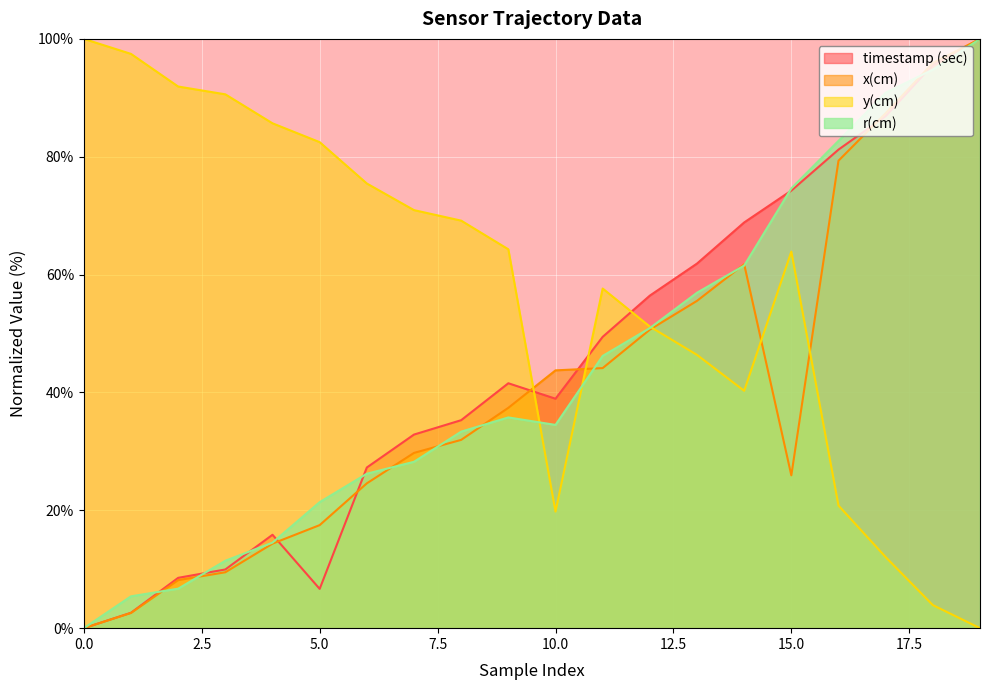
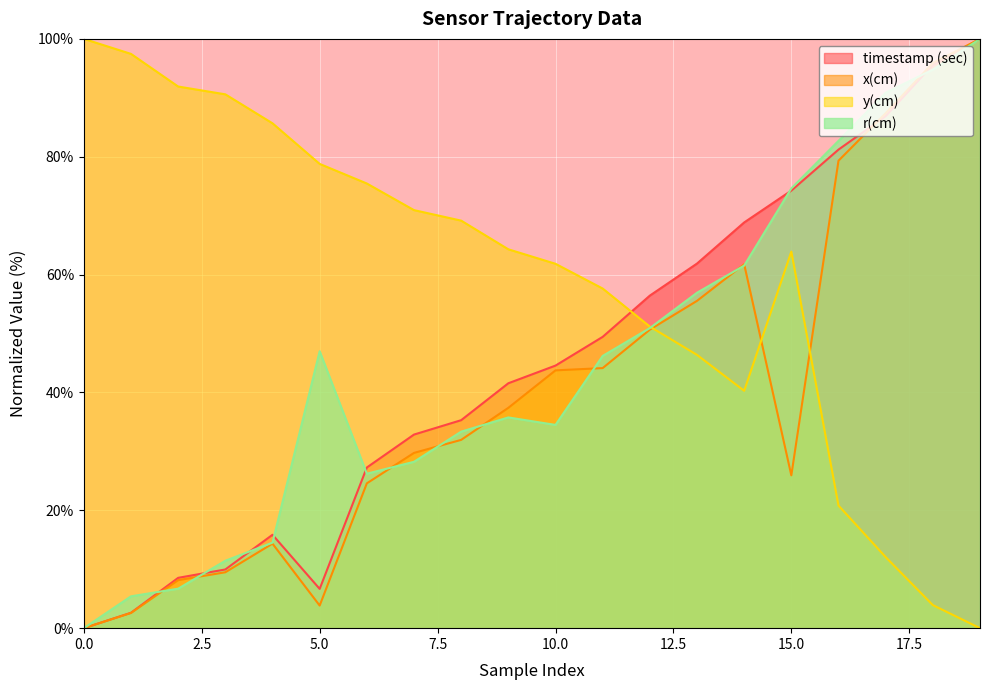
  {
    "timestamp (sec)": {
      "5.0": "7%",
-     "10.0": "39%"
+     "10.0": "45%"
    },
    "x(cm)": {
-     "5.0": "17%",
+     "5.0": "4%",
      "10.0": "44%",
      "15.0": "26%"
    },
    "y(cm)": {
      "0.0": "100%",
-     "5.0": "82%",
-     "10.0": "20%",
+     "5.0": "79%",
+     "10.0": "62%",
      "15.0": "64%"
    },
    "r(cm)": {
-     "5.0": "21%",
+     "5.0": "47%",
      "10.0": "34%"
    }
  }
